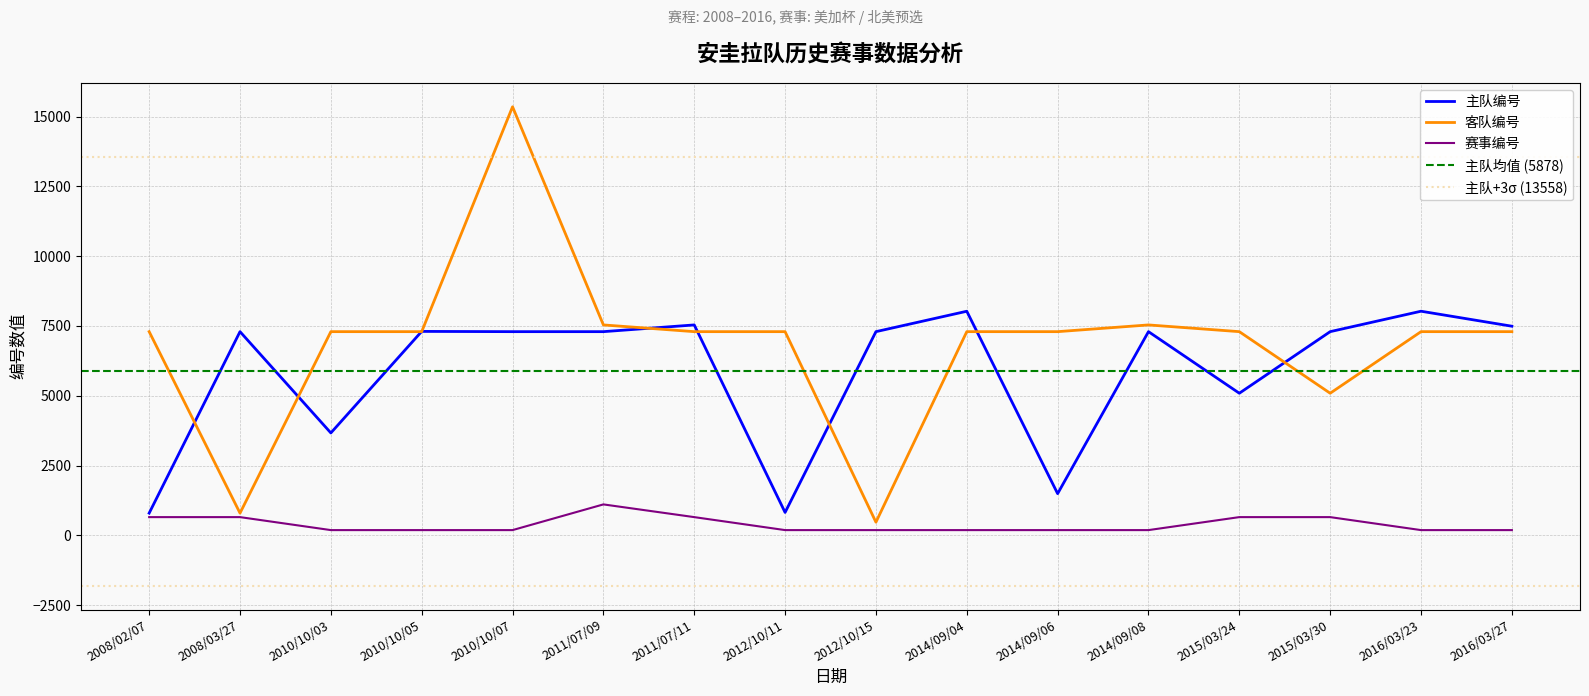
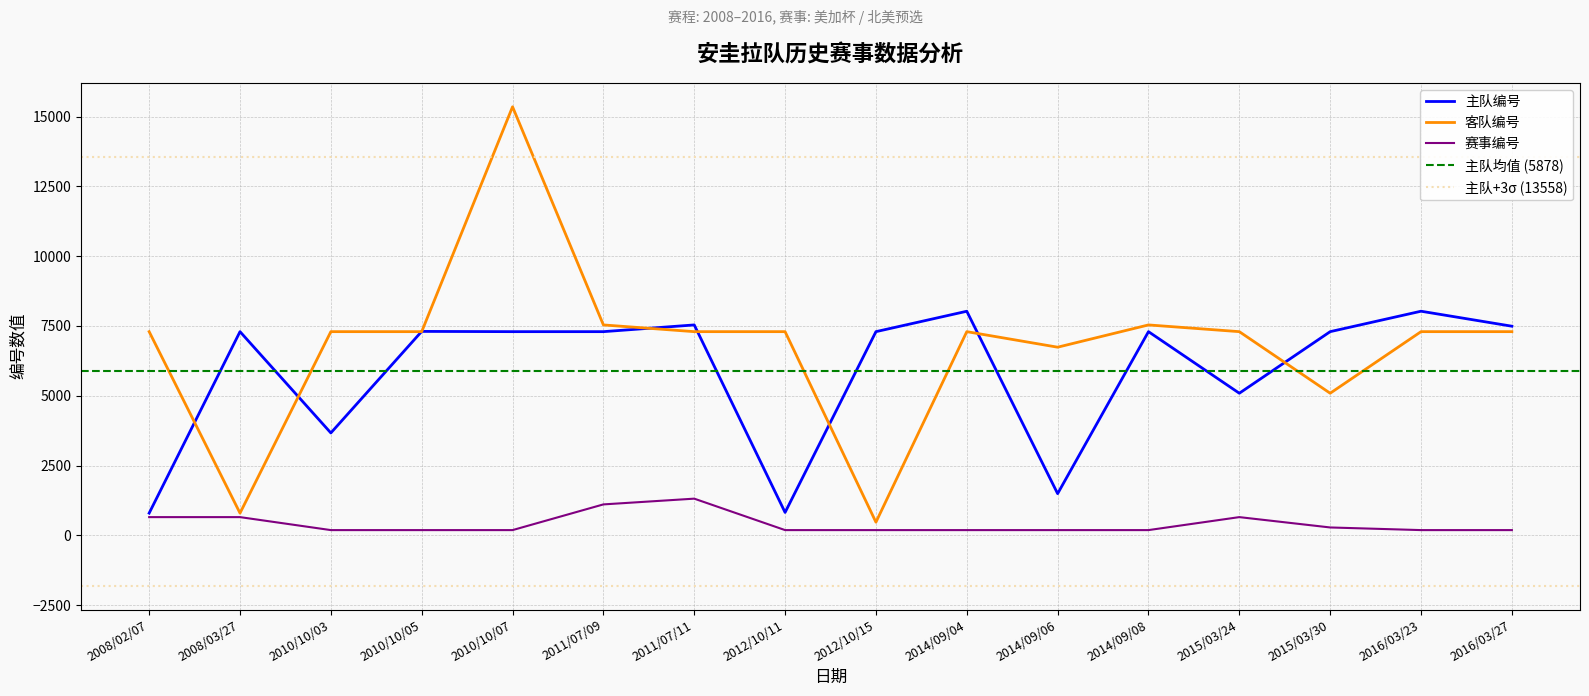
  {
    "主队编号": {
      "2008/02/07": 800,
      "2008/03/27": 7300,
      "2010/10/03": 3700,
      "2010/10/07": 7300,
      "2011/07/09": 7300,
      "2011/07/11": 7500,
      "2012/10/11": 800,
      "2012/10/15": 7300,
      "2014/09/04": 8000,
      "2014/09/06": 1500,
      "2014/09/08": 7300,
      "2015/03/24": 5100,
      "2015/03/30": 7300,
      "2016/03/23": 8000,
      "2016/03/27": 7500
    },
    "客队编号": {
      "2008/02/07": 7300,
      "2008/03/27": 800,
      "2010/10/03": 7300,
      "2010/10/07": 15400,
      "2011/07/09": 7500,
      "2011/07/11": 7300,
      "2012/10/11": 7300,
      "2012/10/15": 500,
      "2014/09/04": 7300,
-     "2014/09/06": 7300,
+     "2014/09/06": 6700,
      "2014/09/08": 7500,
      "2015/03/24": 7300,
      "2015/03/30": 5100,
      "2016/03/23": 7300,
      "2016/03/27": 7300
    },
    "赛事编号": {
      "2008/02/07": 700,
      "2008/03/27": 700,
      "2010/10/03": 200,
      "2010/10/05": 200,
      "2010/10/07": 200,
      "2011/07/09": 1100,
-     "2011/07/11": 700,
+     "2011/07/11": 1300,
      "2012/10/11": 200,
      "2012/10/15": 200,
      "2014/09/04": 200,
      "2014/09/06": 200,
      "2014/09/08": 200,
      "2015/03/24": 700,
-     "2015/03/30": 700,
+     "2015/03/30": 300,
      "2016/03/23": 200,
      "2016/03/27": 200
    }
  }
